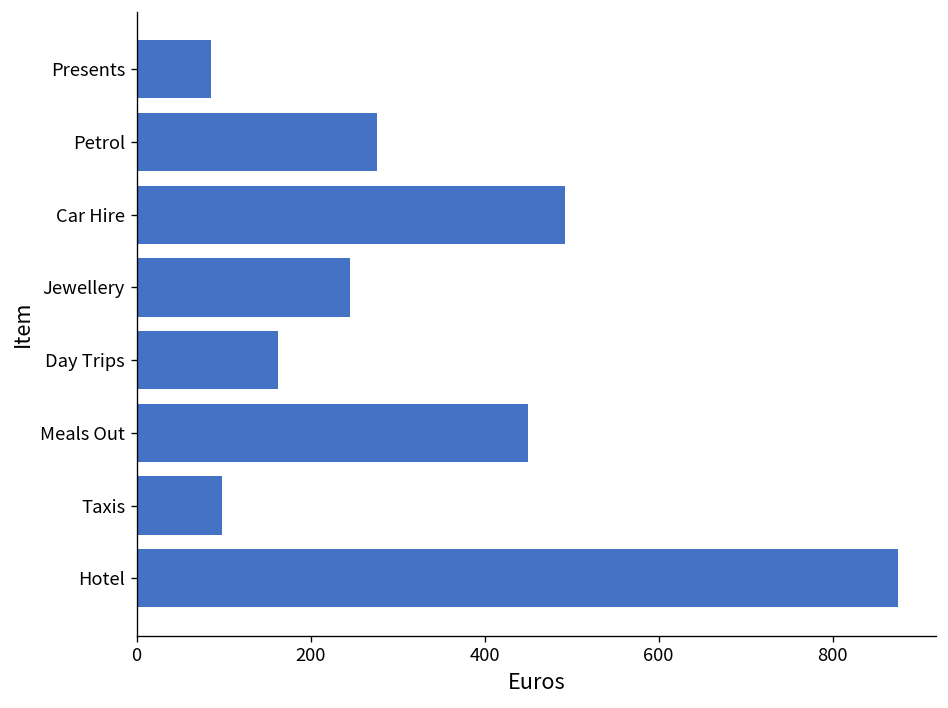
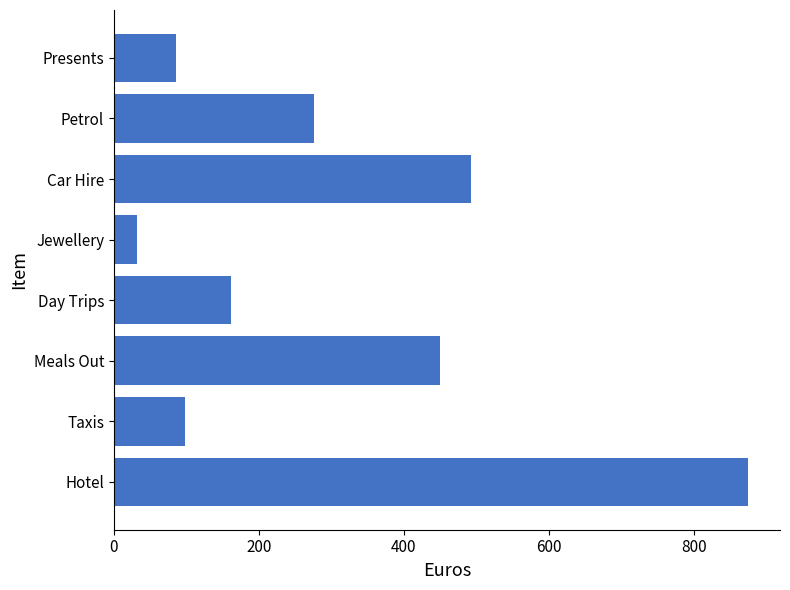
  {
    "Presents": 90,
    "Petrol": 280,
    "Car Hire": 490,
-   "Jewellery": 250,
+   "Jewellery": 30,
    "Day Trips": 160,
    "Meals Out": 450,
    "Taxis": 100,
    "Hotel": 880
  }
